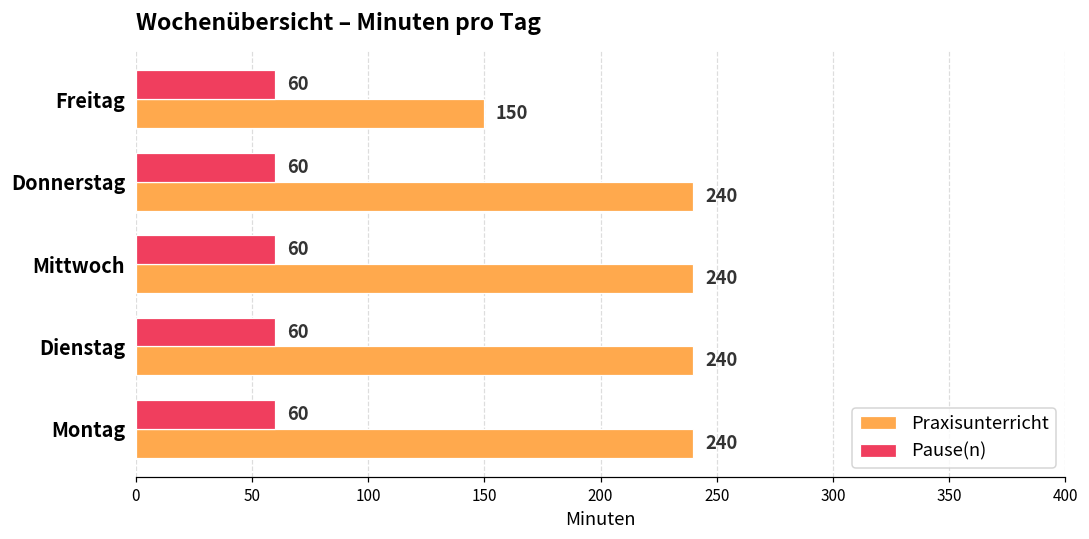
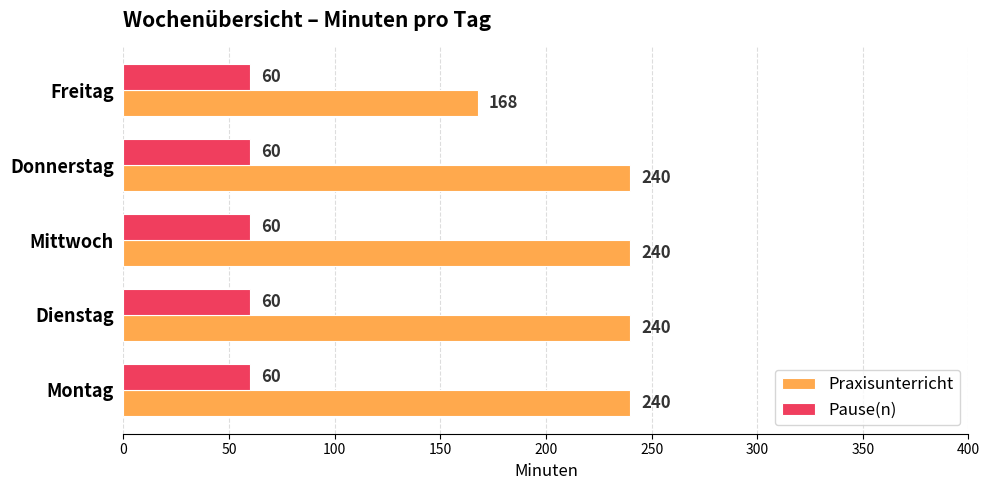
  {
    "Praxisunterricht": {
-     "Freitag": 150,
+     "Freitag": 168,
      "Donnerstag": 240,
      "Mittwoch": 240,
      "Dienstag": 240,
      "Montag": 240
    },
    "Pause(n)": {
      "Freitag": 60,
      "Donnerstag": 60,
      "Mittwoch": 60,
      "Dienstag": 60,
      "Montag": 60
    }
  }
